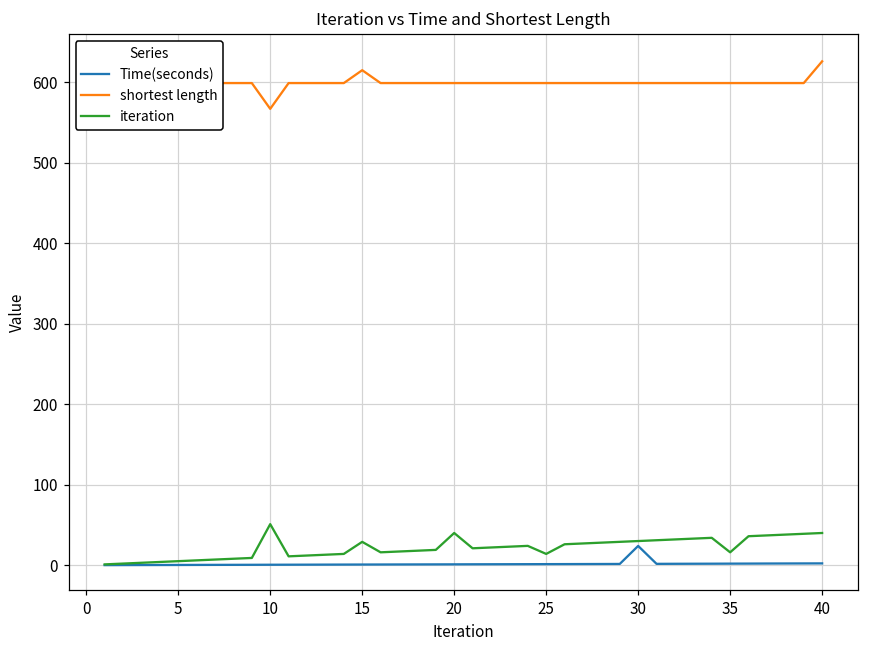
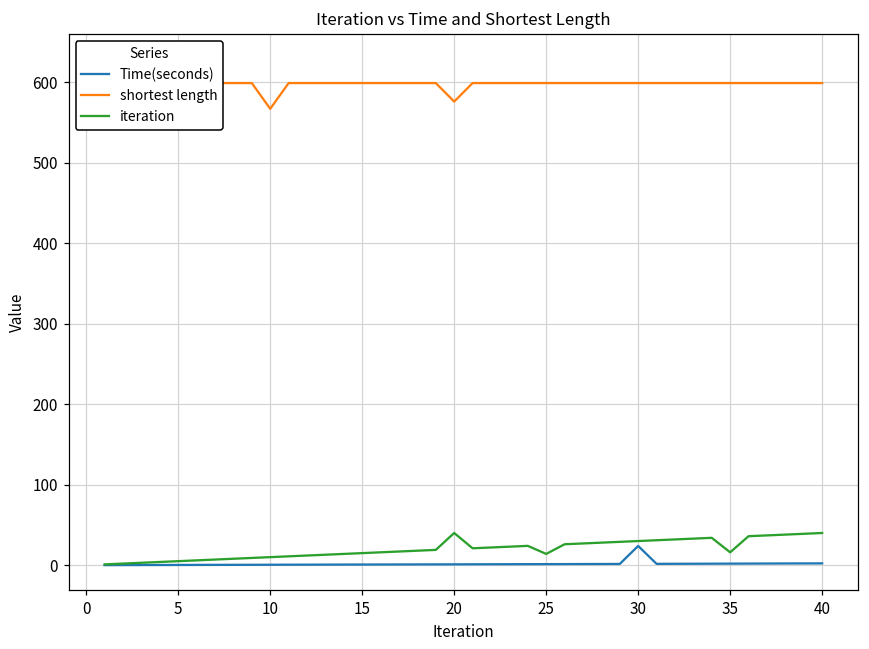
  {
    "Time(seconds)": {
      "5": 0,
      "10": 0,
      "15": 0,
      "20": 0,
      "25": 0,
      "30": 20,
      "35": 0,
      "40": 0
    },
    "shortest length": {
      "10": 570,
-     "15": 620,
-     "20": 600,
+     "15": 600,
+     "20": 580,
      "25": 600,
      "30": 600,
      "35": 600,
-     "40": 630
+     "40": 600
    },
    "iteration": {
      "5": 10,
-     "10": 50,
-     "15": 30,
+     "10": 10,
+     "15": 20,
      "20": 40,
      "25": 10,
      "30": 30,
      "35": 20,
      "40": 40
    }
  }
